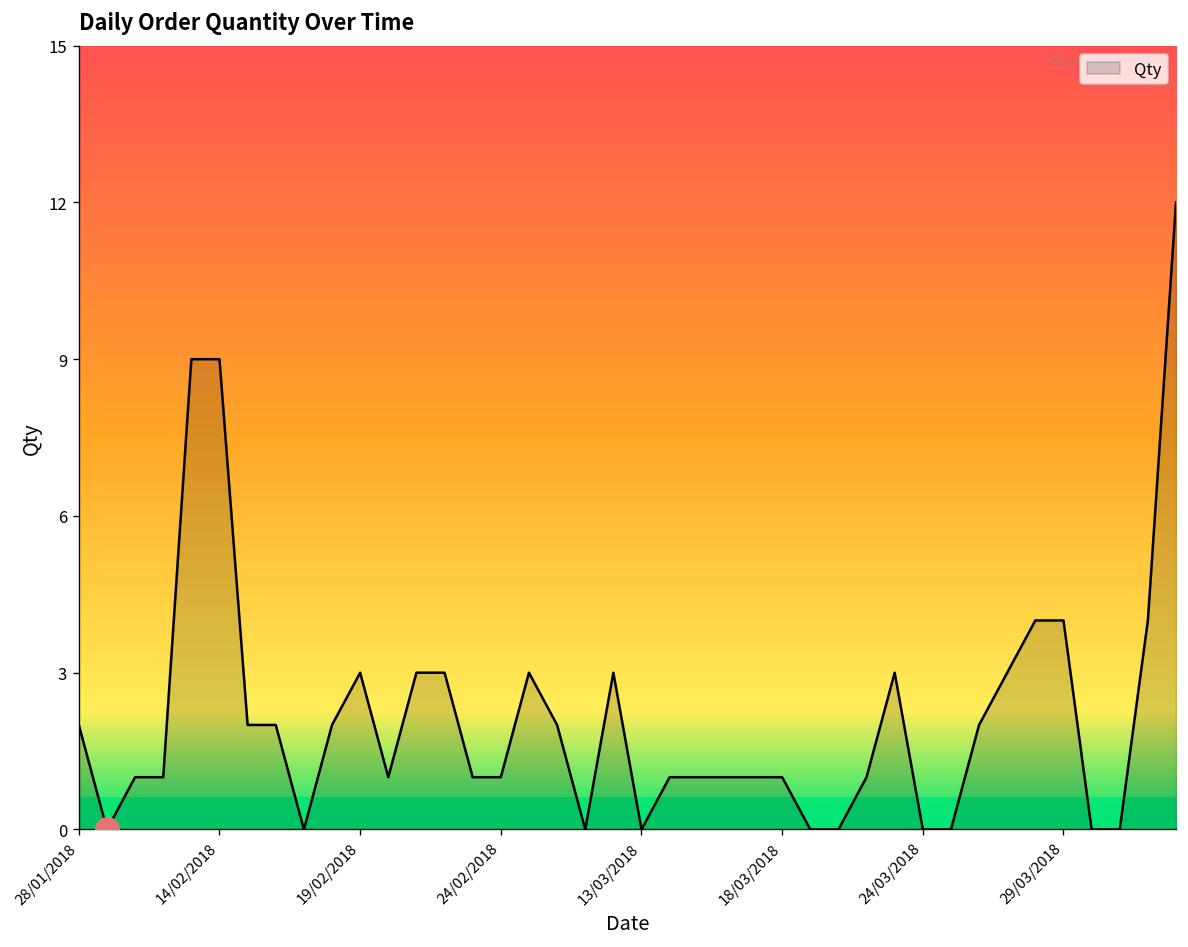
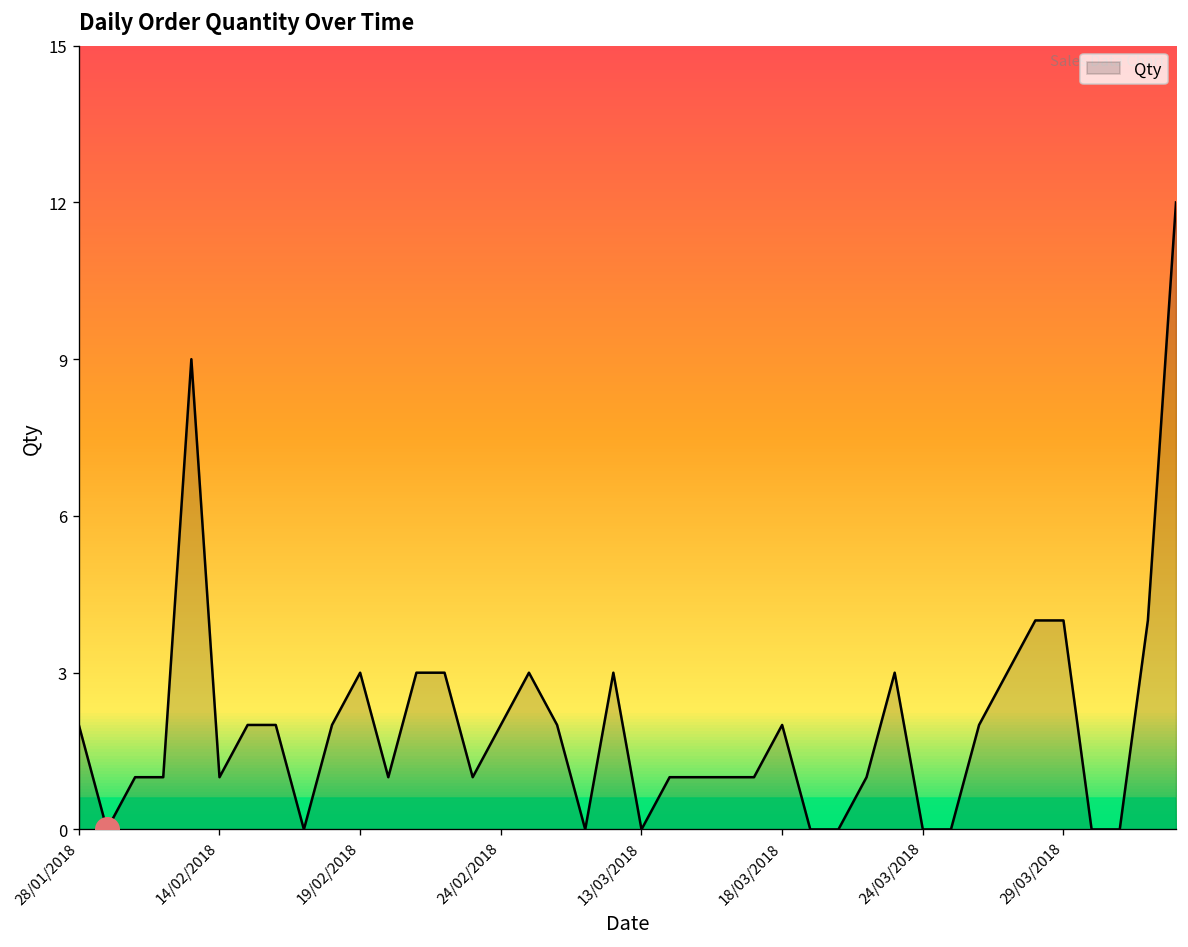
  {
    "Qty": {
      "28/01/2018": 2,
-     "14/02/2018": 9,
+     "14/02/2018": 1,
      "19/02/2018": 3,
-     "24/02/2018": 1,
-     "18/03/2018": 1,
+     "24/02/2018": 2,
+     "18/03/2018": 2,
      "29/03/2018": 4
    }
  }
